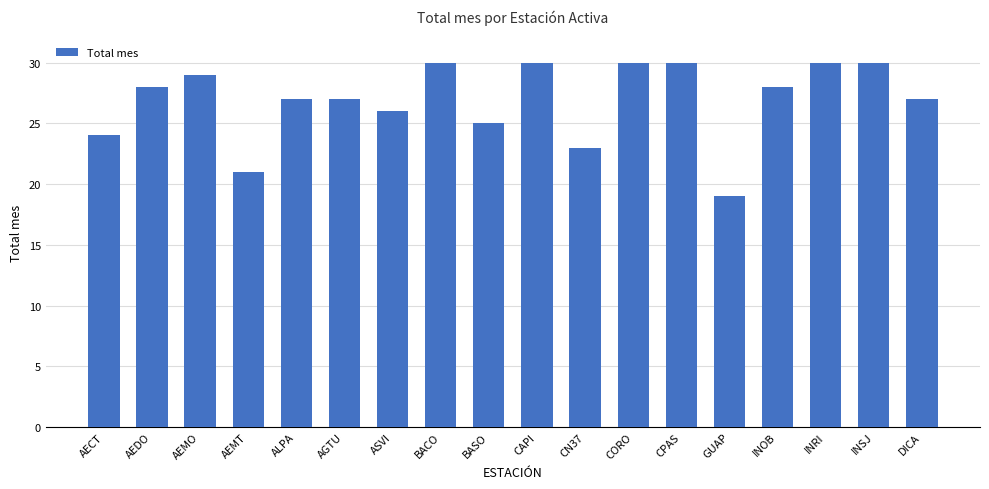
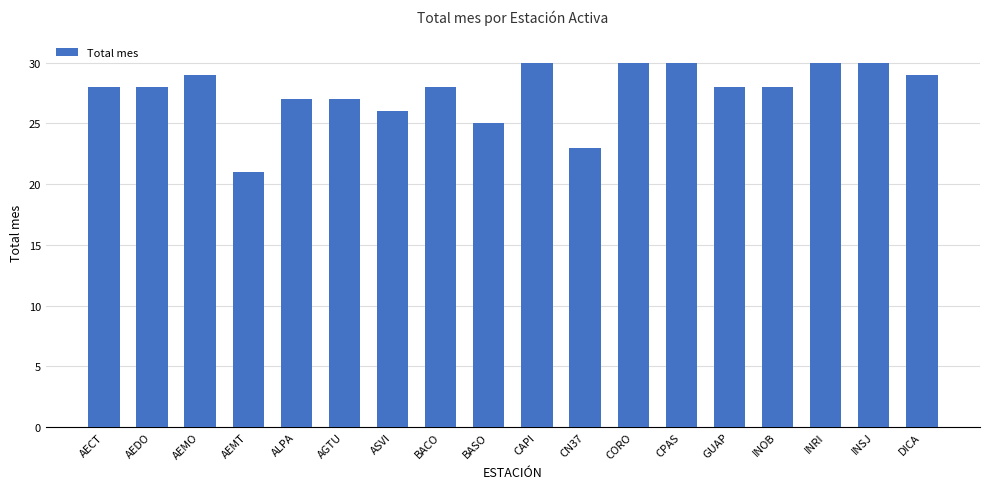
  {
-   "AECT": 24,
+   "AECT": 28,
    "AEDO": 28,
    "AEMO": 29,
    "AEMT": 21,
    "ALPA": 27,
    "AGTU": 27,
    "ASVI": 26,
-   "BACO": 30,
+   "BACO": 28,
    "BASO": 25,
    "CAPI": 30,
    "CN37": 23,
    "CORO": 30,
    "CPAS": 30,
-   "GUAP": 19,
+   "GUAP": 28,
    "INOB": 28,
    "INRI": 30,
    "INSJ": 30,
-   "DICA": 27
+   "DICA": 29
  }
